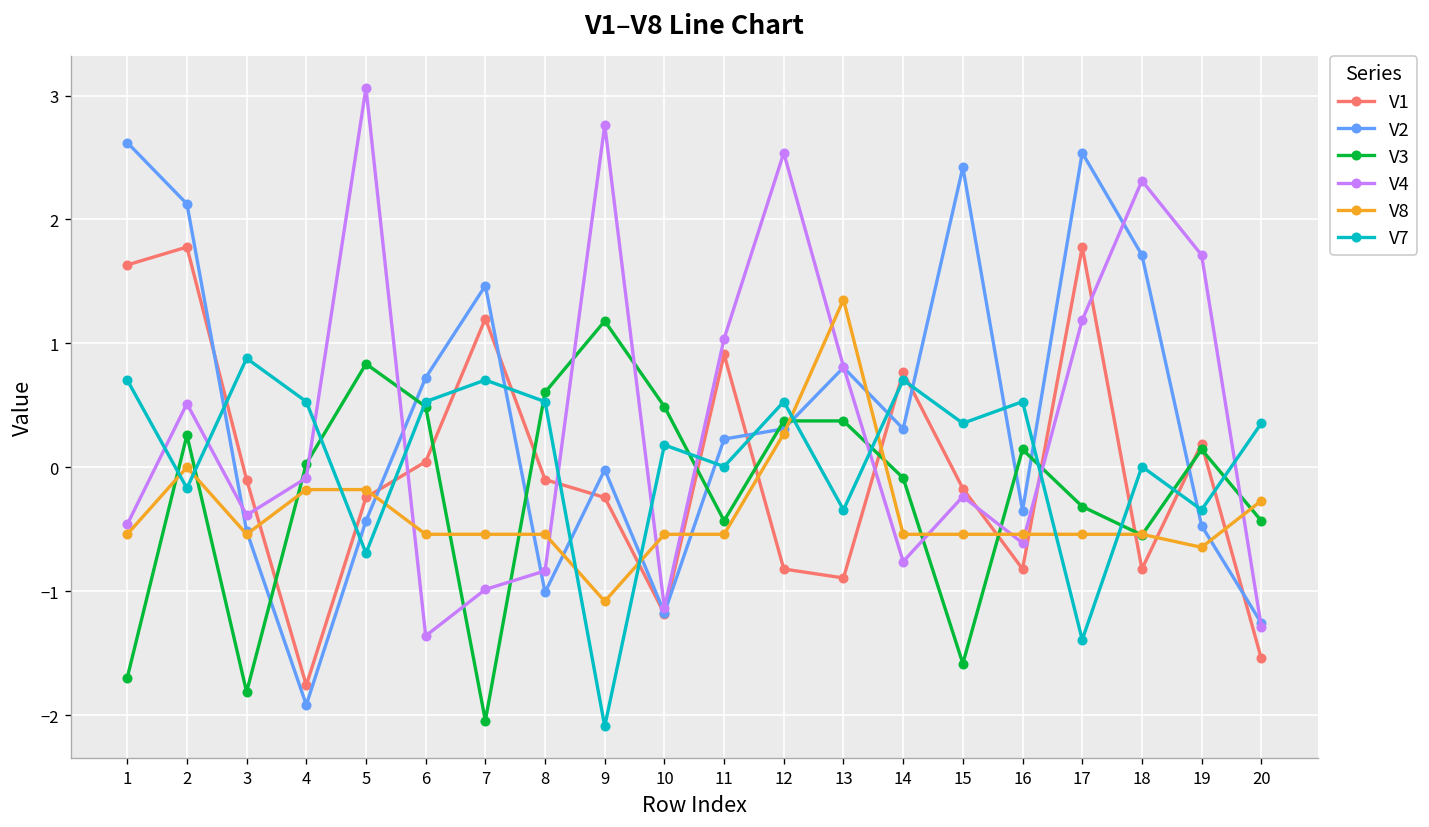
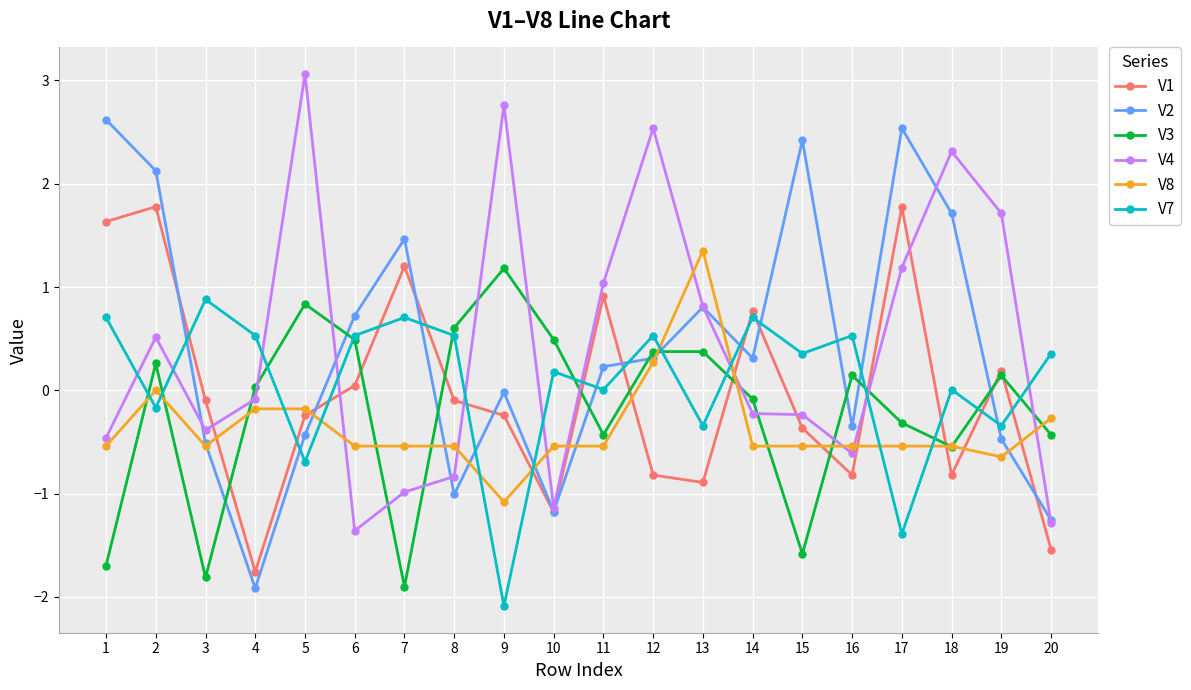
  {
    "V1": {
      "1": 1.63,
      "2": 1.78,
      "3": -0.10,
      "4": -1.76,
      "5": -0.24,
      "6": 0.05,
      "7": 1.20,
      "8": -0.10,
      "9": -0.24,
      "11": 0.91,
      "12": -0.82,
      "13": -0.89,
      "14": 0.77,
-     "15": -0.17,
+     "15": -0.37,
      "16": -0.82,
      "17": 1.78,
      "18": -0.82,
      "19": 0.19,
      "20": -1.54
    },
    "V2": {
      "1": 2.62,
      "2": 2.13,
      "3": -0.51,
      "4": -1.92,
      "5": -0.43,
      "6": 0.72,
      "7": 1.47,
      "8": -1.01,
      "9": -0.02,
      "11": 0.23,
      "12": 0.31,
      "14": 0.31,
      "15": 2.42,
      "16": -0.35,
      "17": 2.54,
      "18": 1.71,
      "19": -0.47,
      "20": -1.26
    },
    "V3": {
      "1": -1.70,
      "2": 0.26,
      "3": -1.81,
      "4": 0.03,
      "5": 0.84,
      "6": 0.49,
-     "7": -2.04,
+     "7": -1.90,
      "8": 0.60,
      "9": 1.18,
      "10": 0.49,
      "11": -0.43,
      "12": 0.37,
      "13": 0.37,
      "14": -0.09,
      "15": -1.58,
      "16": 0.14,
      "17": -0.32,
      "19": 0.14,
      "20": -0.43
    },
    "V4": {
      "1": -0.46,
      "2": 0.51,
      "3": -0.39,
      "4": -0.09,
      "5": 3.06,
      "6": -1.36,
      "7": -0.99,
      "8": -0.84,
      "9": 2.76,
      "10": -1.13,
      "11": 1.04,
      "12": 2.54,
-     "14": -0.76,
+     "14": -0.23,
      "15": -0.24,
      "16": -0.61,
      "17": 1.19,
      "18": 2.31,
      "19": 1.71,
      "20": -1.28
    },
    "V8": {
      "1": -0.54,
      "2": 0.00,
      "3": -0.54,
      "4": -0.18,
      "5": -0.18,
      "6": -0.54,
      "7": -0.54,
      "8": -0.54,
      "9": -1.08,
      "10": -0.54,
      "11": -0.54,
      "12": 0.27,
      "13": 1.35,
      "14": -0.54,
      "15": -0.54,
      "16": -0.54,
      "17": -0.54,
      "19": -0.65,
      "20": -0.27
    },
    "V7": {
      "1": 0.70,
      "2": -0.17,
      "3": 0.88,
      "4": 0.53,
      "5": -0.69,
      "6": 0.53,
      "7": 0.70,
      "8": 0.53,
      "9": -2.09,
      "10": 0.18,
      "11": 0.01,
      "12": 0.53,
      "13": -0.34,
      "14": 0.70,
      "15": 0.36,
      "16": 0.53,
      "17": -1.39,
      "18": 0.01,
      "19": -0.34,
      "20": 0.36
    }
  }
